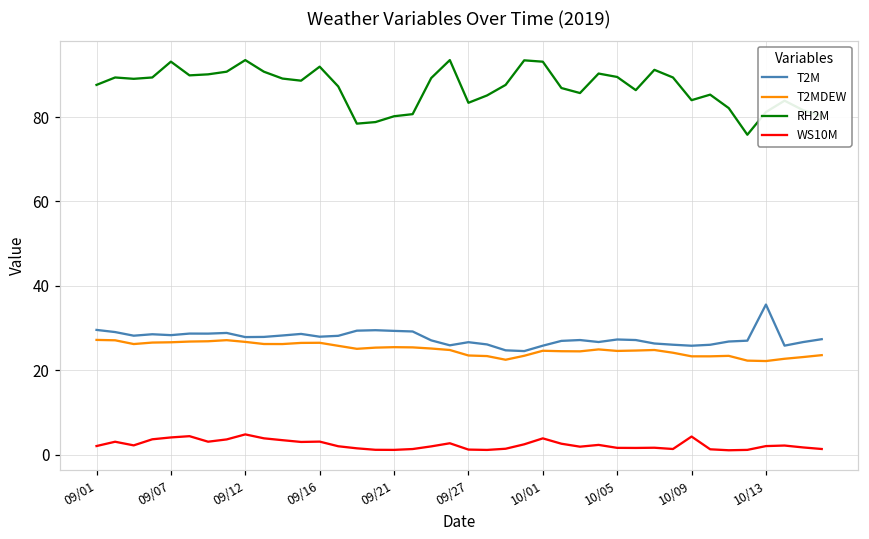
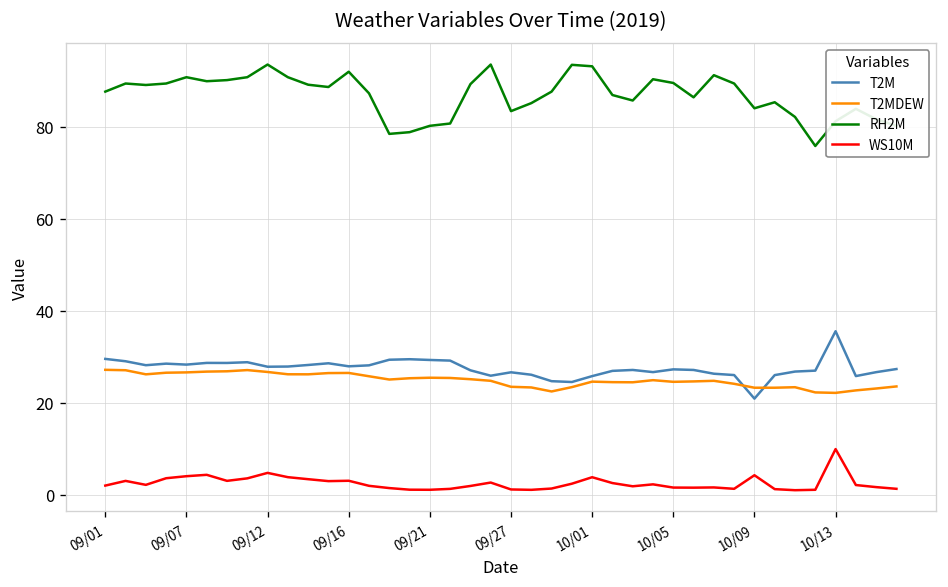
  {
    "T2M": {
      "09/01": 30,
      "09/07": 28,
      "09/12": 28,
      "09/16": 28,
      "09/21": 29,
      "09/27": 27,
      "10/01": 26,
      "10/05": 27,
-     "10/09": 26,
+     "10/09": 21,
      "10/13": 36
    },
    "T2MDEW": {
      "09/01": 27,
      "09/07": 27,
      "09/12": 27,
      "09/16": 27,
      "09/21": 25,
      "09/27": 24,
      "10/01": 25,
      "10/05": 25,
      "10/09": 23,
      "10/13": 22
    },
    "RH2M": {
      "09/01": 88,
-     "09/07": 93,
+     "09/07": 91,
      "09/12": 94,
      "09/16": 92,
      "09/21": 80,
      "09/27": 83,
      "10/01": 93,
      "10/05": 90,
      "10/09": 84
    },
    "WS10M": {
      "09/01": 2,
      "09/07": 4,
      "09/12": 5,
      "09/16": 3,
      "09/21": 1,
      "09/27": 1,
      "10/01": 4,
      "10/05": 2,
      "10/09": 4,
-     "10/13": 2
+     "10/13": 10
    }
  }
